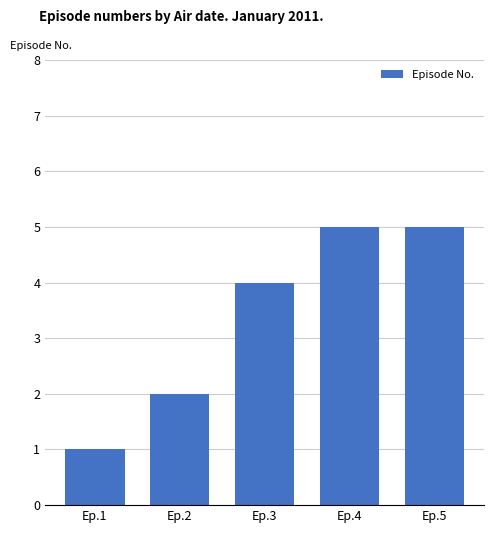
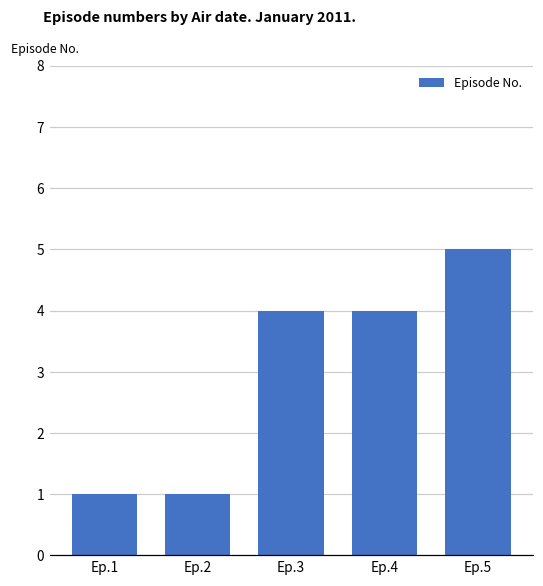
  {
    "Ep.1": 1,
-   "Ep.2": 2,
+   "Ep.2": 1,
    "Ep.3": 4,
-   "Ep.4": 5,
+   "Ep.4": 4,
    "Ep.5": 5
  }
